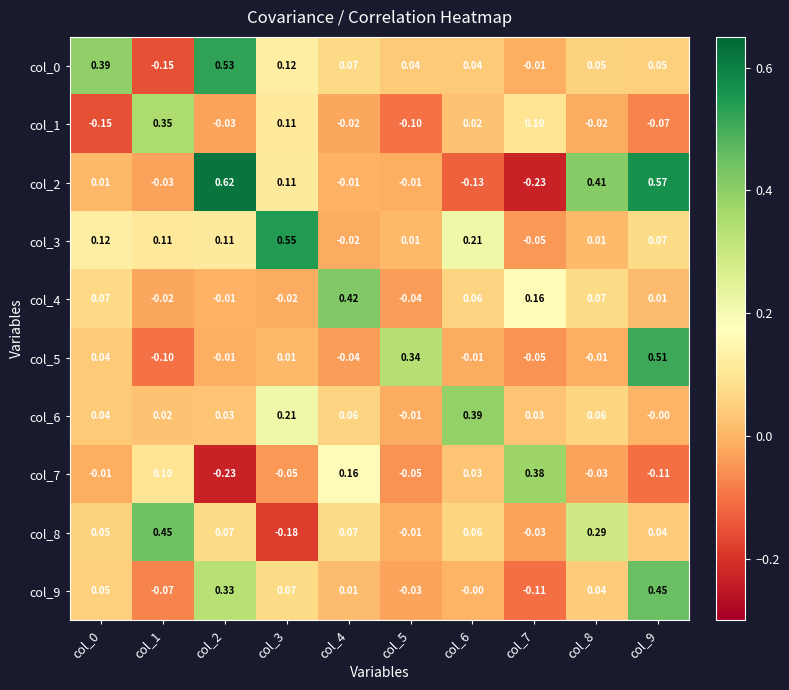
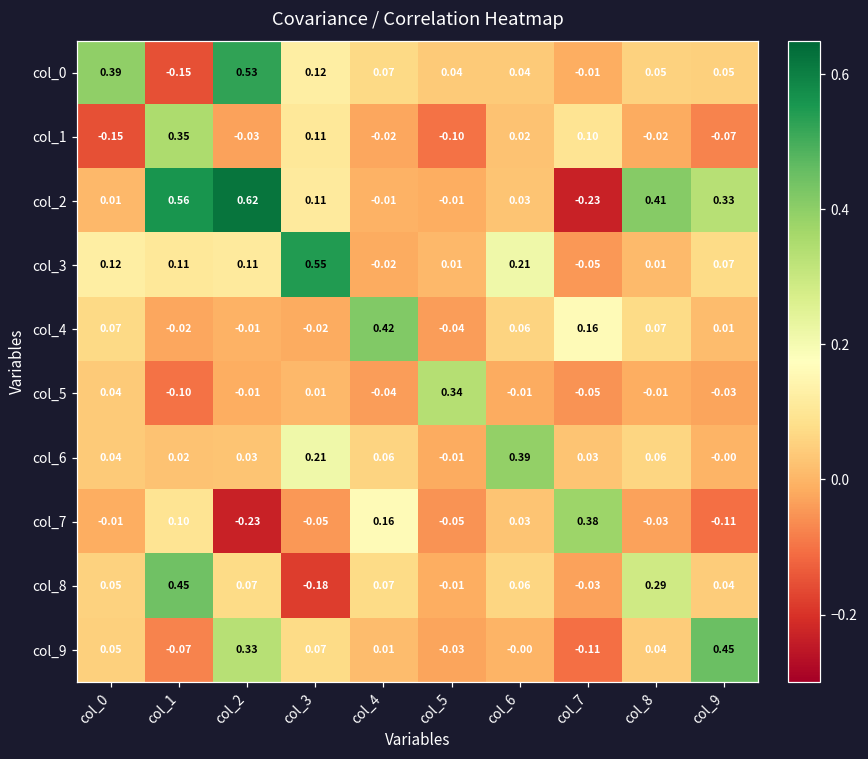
  {
    "col_0": {
      "col_0": 0.39,
      "col_1": -0.15,
      "col_2": 0.53,
      "col_3": 0.12,
      "col_4": 0.07,
      "col_5": 0.04,
      "col_6": 0.04,
      "col_7": -0.01,
      "col_8": 0.05,
      "col_9": 0.05
    },
    "col_1": {
      "col_0": -0.15,
      "col_1": 0.35,
      "col_2": -0.03,
      "col_3": 0.11,
      "col_4": -0.02,
      "col_5": -0.10,
      "col_6": 0.02,
      "col_7": 0.10,
      "col_8": -0.02,
      "col_9": -0.07
    },
    "col_2": {
      "col_0": 0.01,
-     "col_1": -0.03,
+     "col_1": 0.56,
      "col_2": 0.62,
      "col_3": 0.11,
      "col_4": -0.01,
      "col_5": -0.01,
-     "col_6": -0.13,
+     "col_6": 0.03,
      "col_7": -0.23,
      "col_8": 0.41,
-     "col_9": 0.57
+     "col_9": 0.33
    },
    "col_3": {
      "col_0": 0.12,
      "col_1": 0.11,
      "col_2": 0.11,
      "col_3": 0.55,
      "col_4": -0.02,
      "col_5": 0.01,
      "col_6": 0.21,
      "col_7": -0.05,
      "col_8": 0.01,
      "col_9": 0.07
    },
    "col_4": {
      "col_0": 0.07,
      "col_1": -0.02,
      "col_2": -0.01,
      "col_3": -0.02,
      "col_4": 0.42,
      "col_5": -0.04,
      "col_6": 0.06,
      "col_7": 0.16,
      "col_8": 0.07,
      "col_9": 0.01
    },
    "col_5": {
      "col_0": 0.04,
      "col_1": -0.10,
      "col_2": -0.01,
      "col_3": 0.01,
      "col_4": -0.04,
      "col_5": 0.34,
      "col_6": -0.01,
      "col_7": -0.05,
      "col_8": -0.01,
-     "col_9": 0.51
+     "col_9": -0.03
    },
    "col_6": {
      "col_0": 0.04,
      "col_1": 0.02,
      "col_2": 0.03,
      "col_3": 0.21,
      "col_4": 0.06,
      "col_5": -0.01,
      "col_6": 0.39,
      "col_7": 0.03,
      "col_8": 0.06,
      "col_9": -0.00
    },
    "col_7": {
      "col_0": -0.01,
      "col_1": 0.10,
      "col_2": -0.23,
      "col_3": -0.05,
      "col_4": 0.16,
      "col_5": -0.05,
      "col_6": 0.03,
      "col_7": 0.38,
      "col_8": -0.03,
      "col_9": -0.11
    },
    "col_8": {
      "col_0": 0.05,
      "col_1": 0.45,
      "col_2": 0.07,
      "col_3": -0.18,
      "col_4": 0.07,
      "col_5": -0.01,
      "col_6": 0.06,
      "col_7": -0.03,
      "col_8": 0.29,
      "col_9": 0.04
    },
    "col_9": {
      "col_0": 0.05,
      "col_1": -0.07,
      "col_2": 0.33,
      "col_3": 0.07,
      "col_4": 0.01,
      "col_5": -0.03,
      "col_6": -0.00,
      "col_7": -0.11,
      "col_8": 0.04,
      "col_9": 0.45
    }
  }
